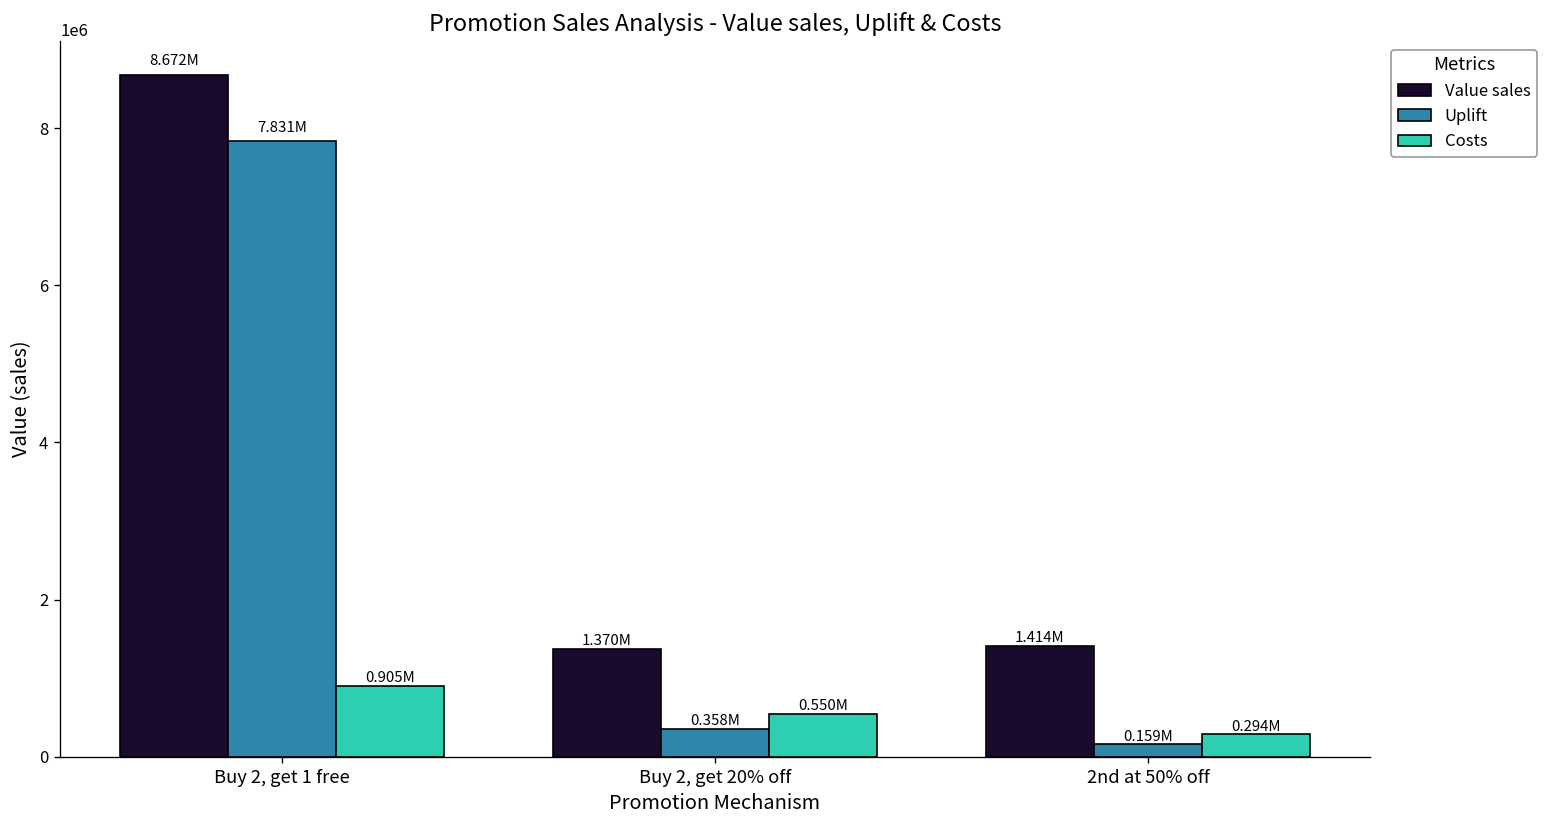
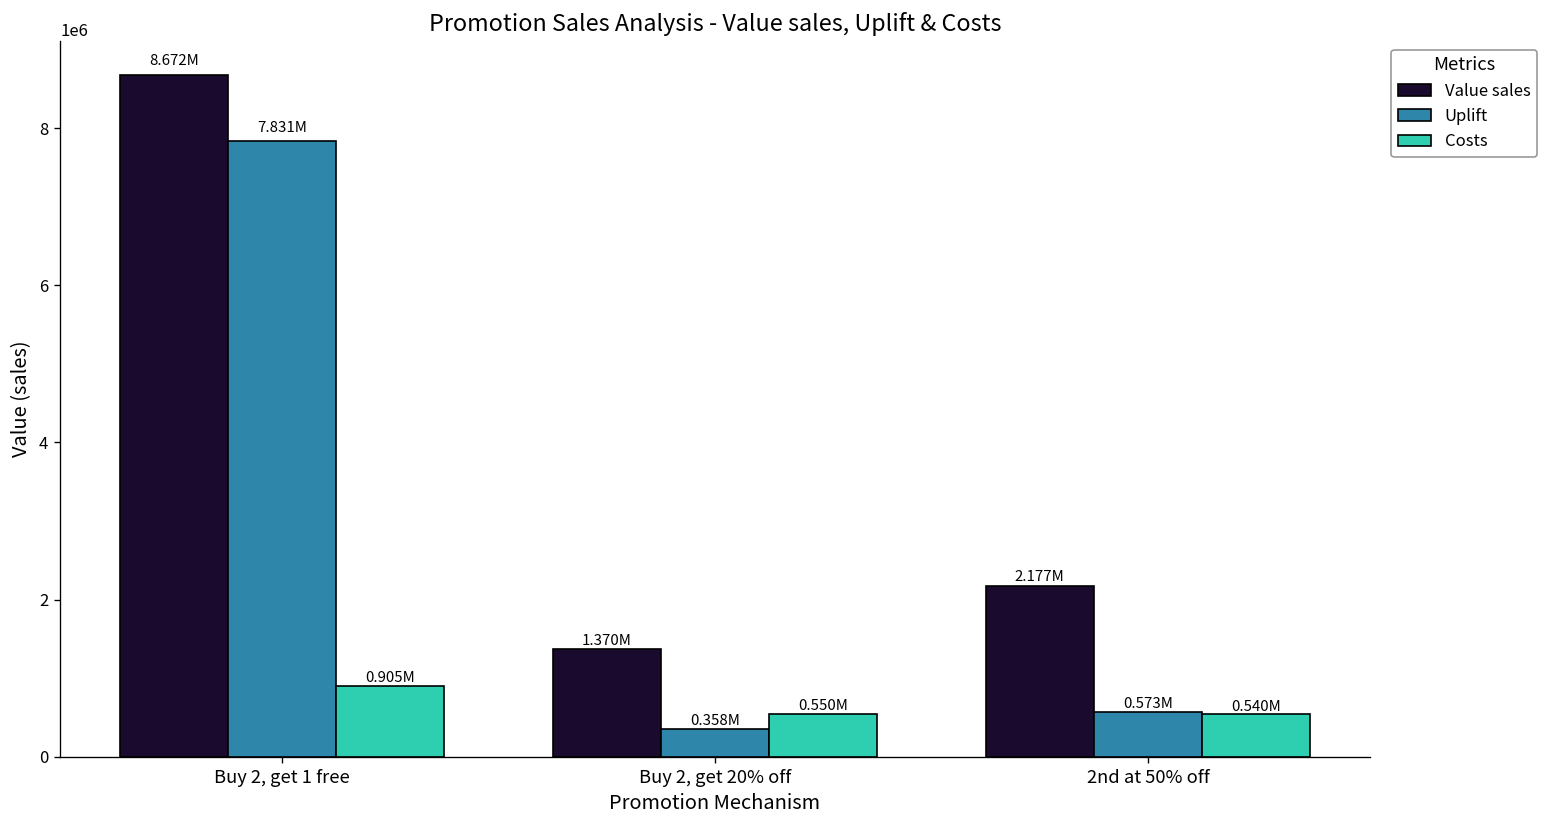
  {
    "Value sales": {
      "Buy 2, get 1 free": "8.672M",
      "Buy 2, get 20% off": "1.370M",
-     "2nd at 50% off": "1.414M"
+     "2nd at 50% off": "2.177M"
    },
    "Uplift": {
      "Buy 2, get 1 free": "7.831M",
      "Buy 2, get 20% off": "0.358M",
-     "2nd at 50% off": "0.159M"
+     "2nd at 50% off": "0.573M"
    },
    "Costs": {
      "Buy 2, get 1 free": "0.905M",
      "Buy 2, get 20% off": "0.550M",
-     "2nd at 50% off": "0.294M"
+     "2nd at 50% off": "0.540M"
    }
  }
